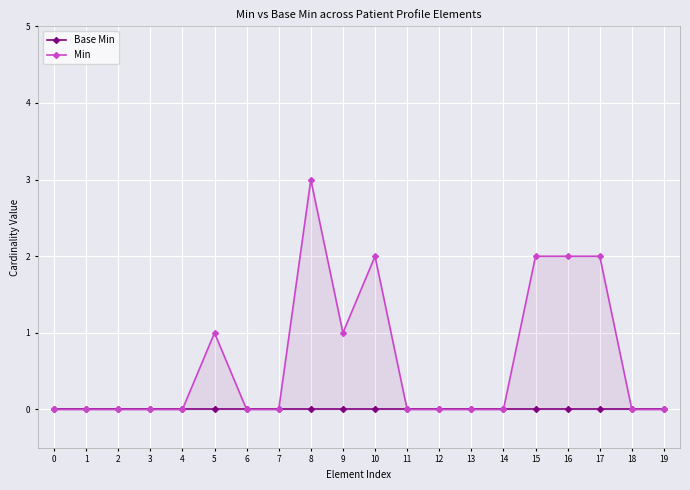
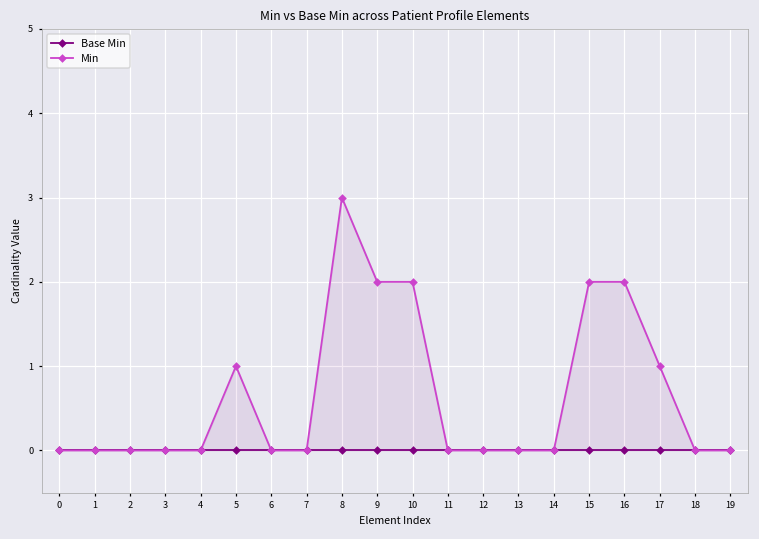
  {
    "Base Min": {
      "5": 0,
      "8": 0,
      "9": 0,
      "10": 0,
      "15": 0,
      "16": 0,
      "17": 0
    },
    "Min": {
      "5": 1,
      "8": 3,
-     "9": 1,
+     "9": 2,
      "10": 2,
      "15": 2,
      "16": 2,
-     "17": 2
+     "17": 1
    }
  }
